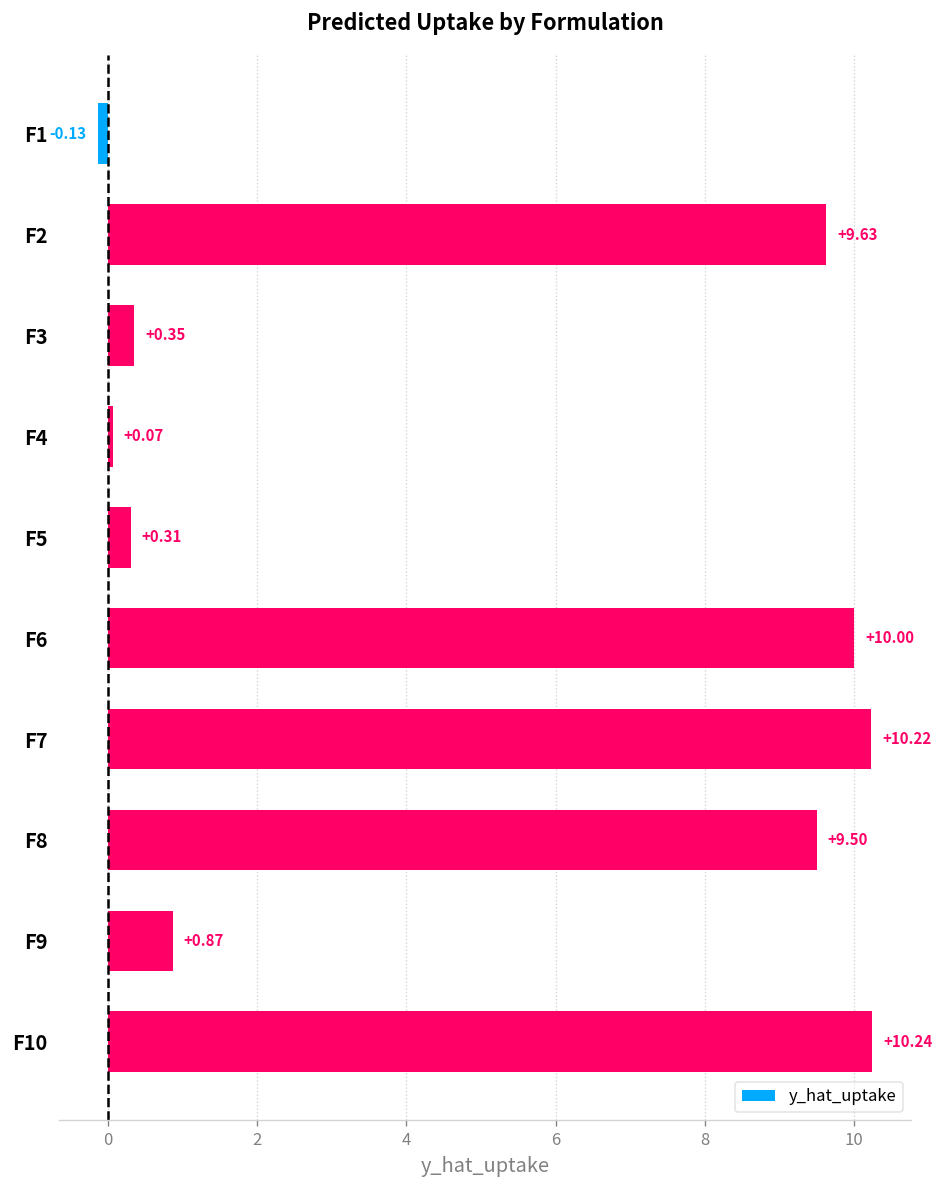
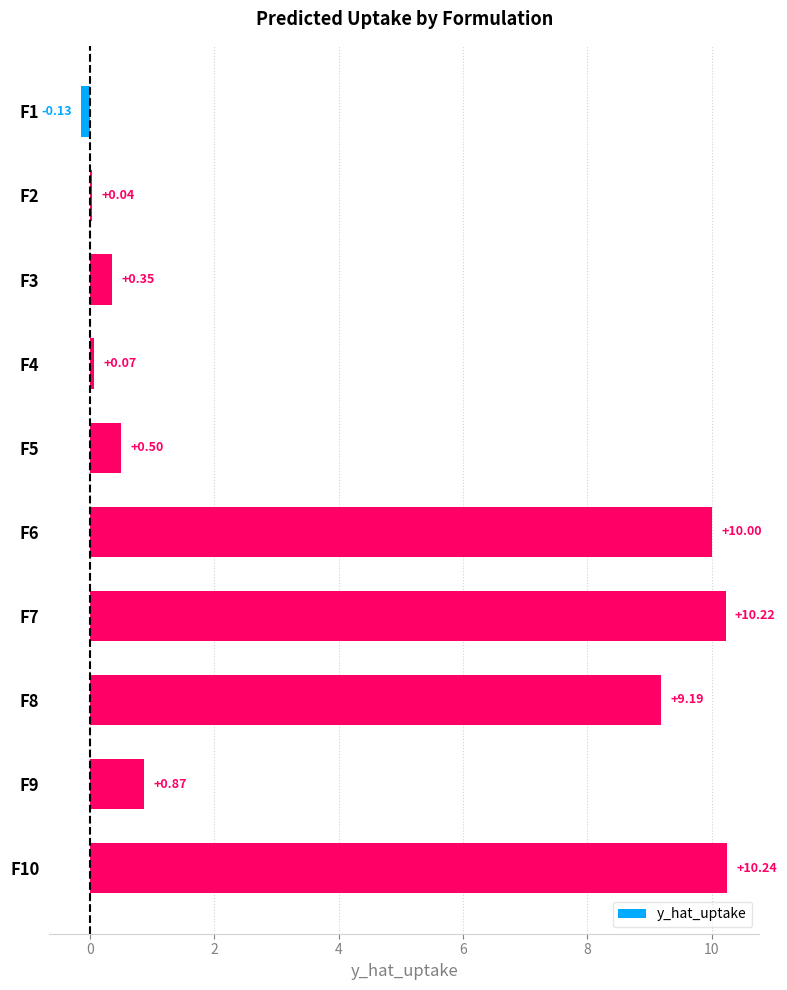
  {
    "F1": "-0.13",
-   "F2": "+9.63",
+   "F2": "+0.04",
    "F3": "+0.35",
    "F4": "+0.07",
-   "F5": "+0.31",
+   "F5": "+0.50",
    "F6": "+10.00",
    "F7": "+10.22",
-   "F8": "+9.50",
+   "F8": "+9.19",
    "F9": "+0.87",
    "F10": "+10.24"
  }
